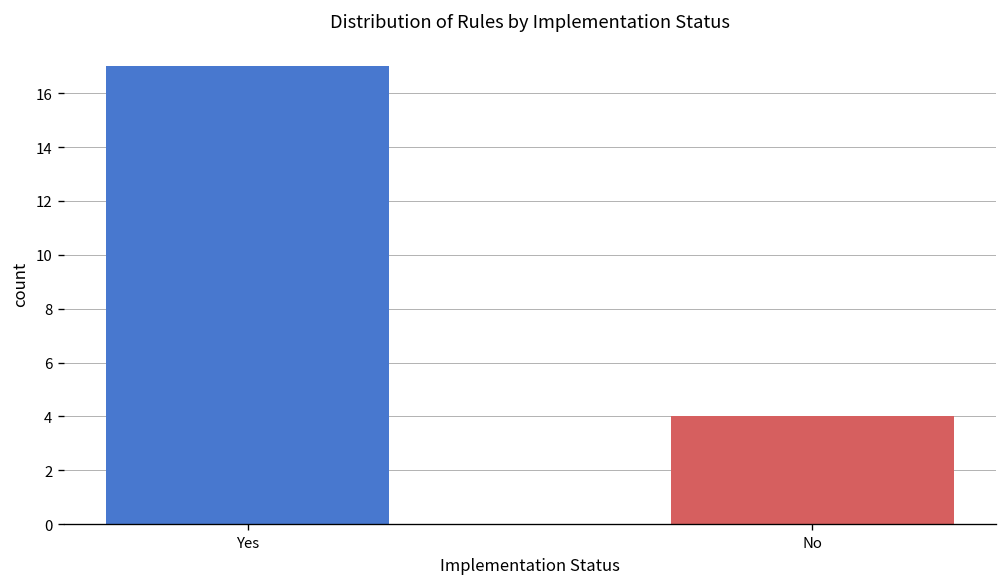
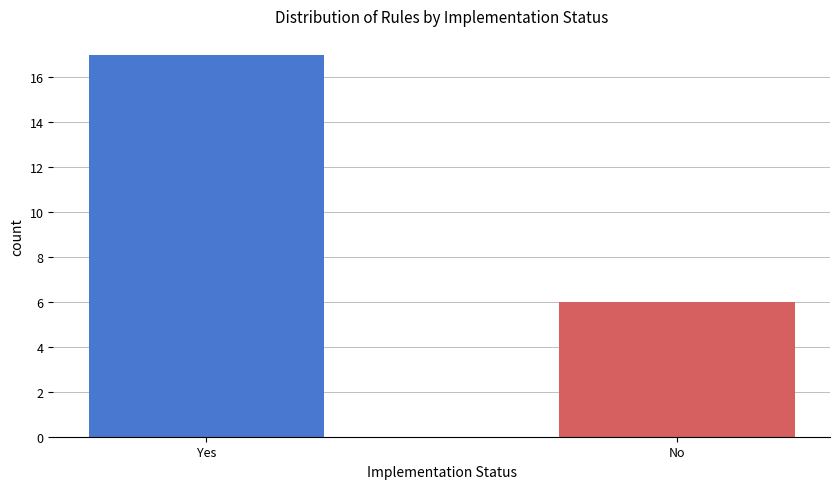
  {
    "Yes": 17,
-   "No": 4
+   "No": 6
  }
